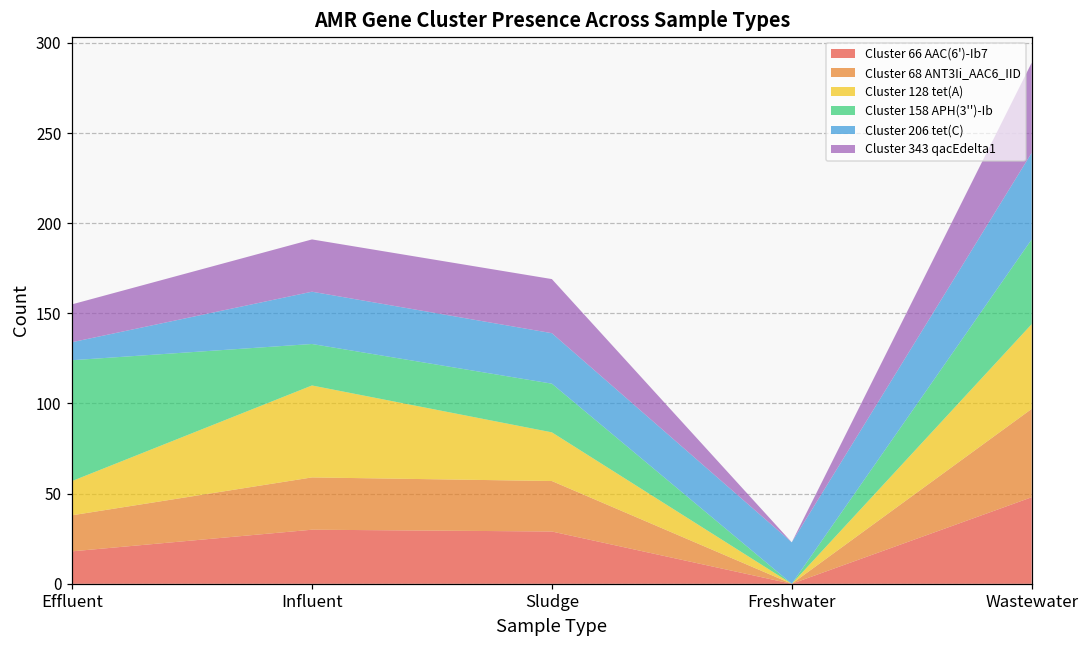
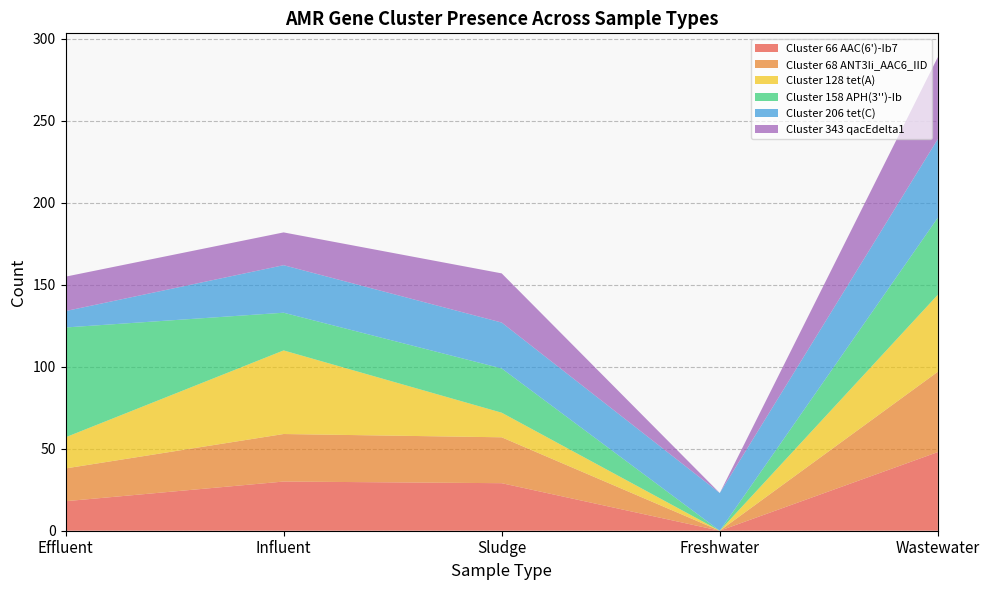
  {
    "Cluster 128 tet(A)": {
      "Effluent": 19,
      "Influent": 51,
-     "Sludge": 27,
+     "Sludge": 15,
      "Wastewater": 47
    },
    "Cluster 158 APH(3'')-Ib": {
      "Effluent": 67,
      "Influent": 23,
      "Sludge": 27,
      "Wastewater": 47
    },
    "Cluster 206 tet(C)": {
      "Effluent": 10,
      "Influent": 29,
      "Sludge": 28,
      "Wastewater": 48
    },
    "Cluster 343 qacEdelta1": {
      "Effluent": 21,
-     "Influent": 29,
+     "Influent": 20,
      "Sludge": 30,
      "Wastewater": 50
    }
  }
